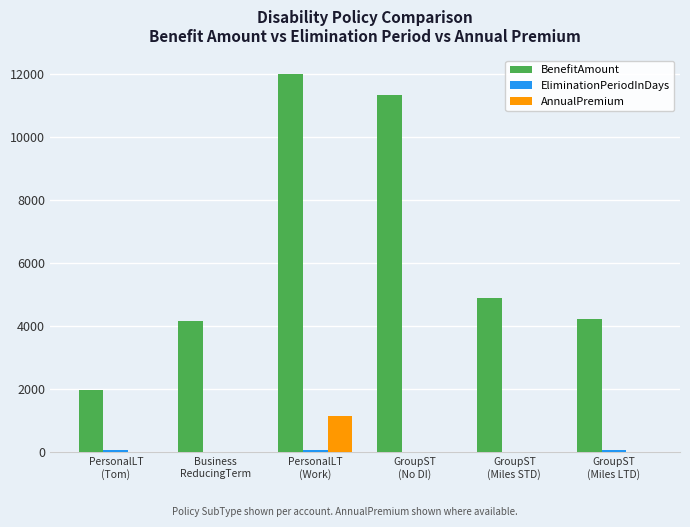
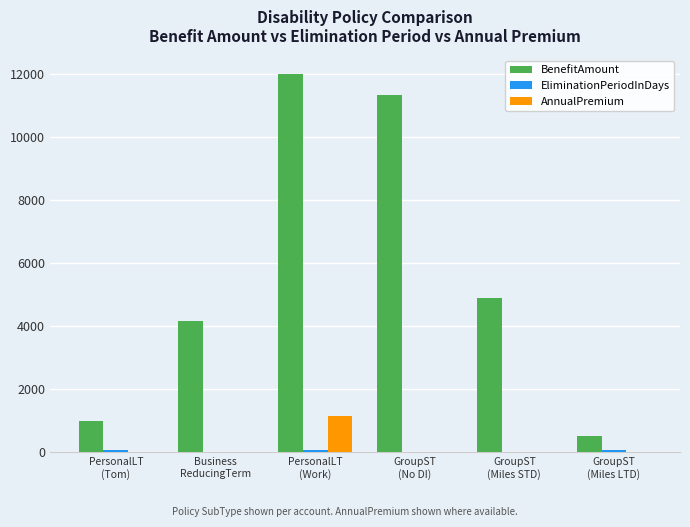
  {
    "BenefitAmount": {
-     "PersonalLT (Tom)": 2000,
+     "PersonalLT (Tom)": 1000,
      "Business ReducingTerm": 4200,
      "PersonalLT (Work)": 12000,
      "GroupST (No DI)": 11300,
      "GroupST (Miles STD)": 4900,
-     "GroupST (Miles LTD)": 4300
+     "GroupST (Miles LTD)": 500
    },
    "EliminationPeriodInDays": {
      "PersonalLT (Tom)": 100,
      "PersonalLT (Work)": 100,
      "GroupST (No DI)": 0,
      "GroupST (Miles STD)": 0,
      "GroupST (Miles LTD)": 100
    },
    "AnnualPremium": {
      "PersonalLT (Tom)": 0,
      "Business ReducingTerm": 0,
      "PersonalLT (Work)": 1200,
      "GroupST (No DI)": 0,
      "GroupST (Miles STD)": 0,
      "GroupST (Miles LTD)": 0
    }
  }
